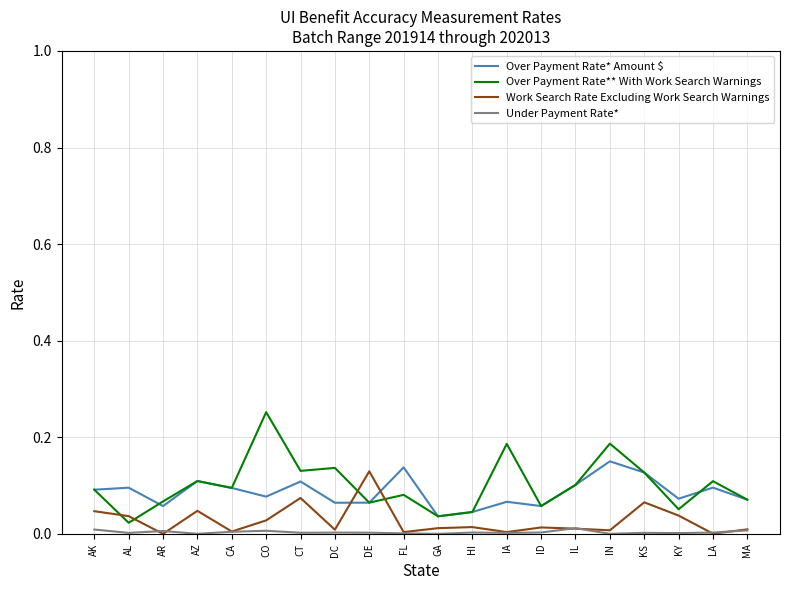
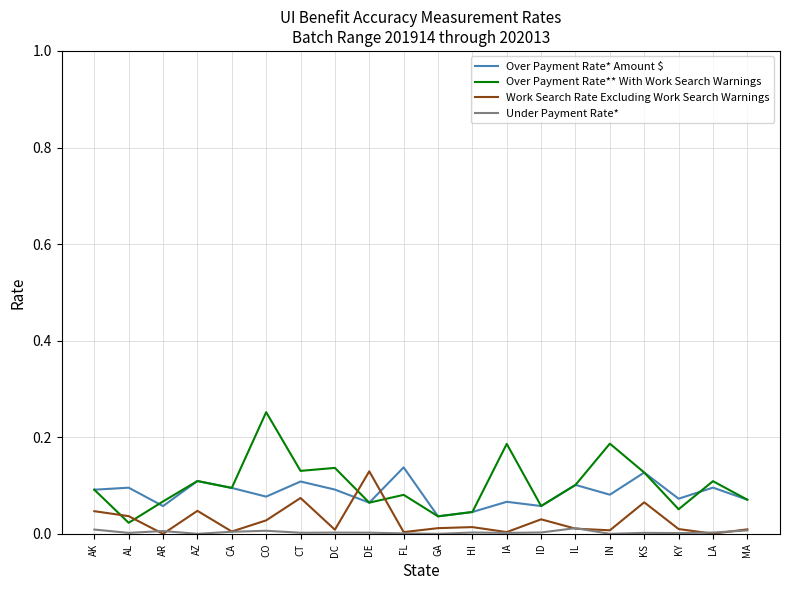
  {
    "Over Payment Rate* Amount $": {
      "AL": 0.10,
      "AR": 0.06,
      "CO": 0.08,
      "CT": 0.11,
-     "DC": 0.06,
+     "DC": 0.09,
      "FL": 0.14,
      "IA": 0.07,
-     "IN": 0.15,
+     "IN": 0.08,
      "KY": 0.07,
      "LA": 0.10
    },
    "Over Payment Rate** With Work Search Warnings": {
      "AL": 0.02,
      "AR": 0.07,
      "CO": 0.25,
      "CT": 0.13,
      "DC": 0.14,
      "FL": 0.08,
      "IA": 0.19,
      "IN": 0.19,
      "KY": 0.05,
      "LA": 0.11
    },
    "Work Search Rate Excluding Work Search Warnings": {
      "AK": 0.05,
      "AL": 0.04,
      "AR": 0.00,
      "AZ": 0.05,
      "CO": 0.03,
      "CT": 0.07,
      "DC": 0.01,
      "DE": 0.13,
      "GA": 0.01,
      "HI": 0.01,
-     "ID": 0.01,
+     "ID": 0.03,
      "IN": 0.01,
      "KS": 0.07,
-     "KY": 0.04
+     "KY": 0.01
    },
    "Under Payment Rate*": {
      "AK": 0.01,
      "AL": 0.00,
      "AR": 0.01,
      "AZ": 0.00,
      "CO": 0.01,
      "CT": 0.00,
      "DC": 0.00,
      "DE": 0.00,
      "GA": 0.00,
      "HI": 0.00,
      "ID": 0.00,
      "IN": 0.00,
      "KS": 0.00,
      "KY": 0.00
    }
  }
